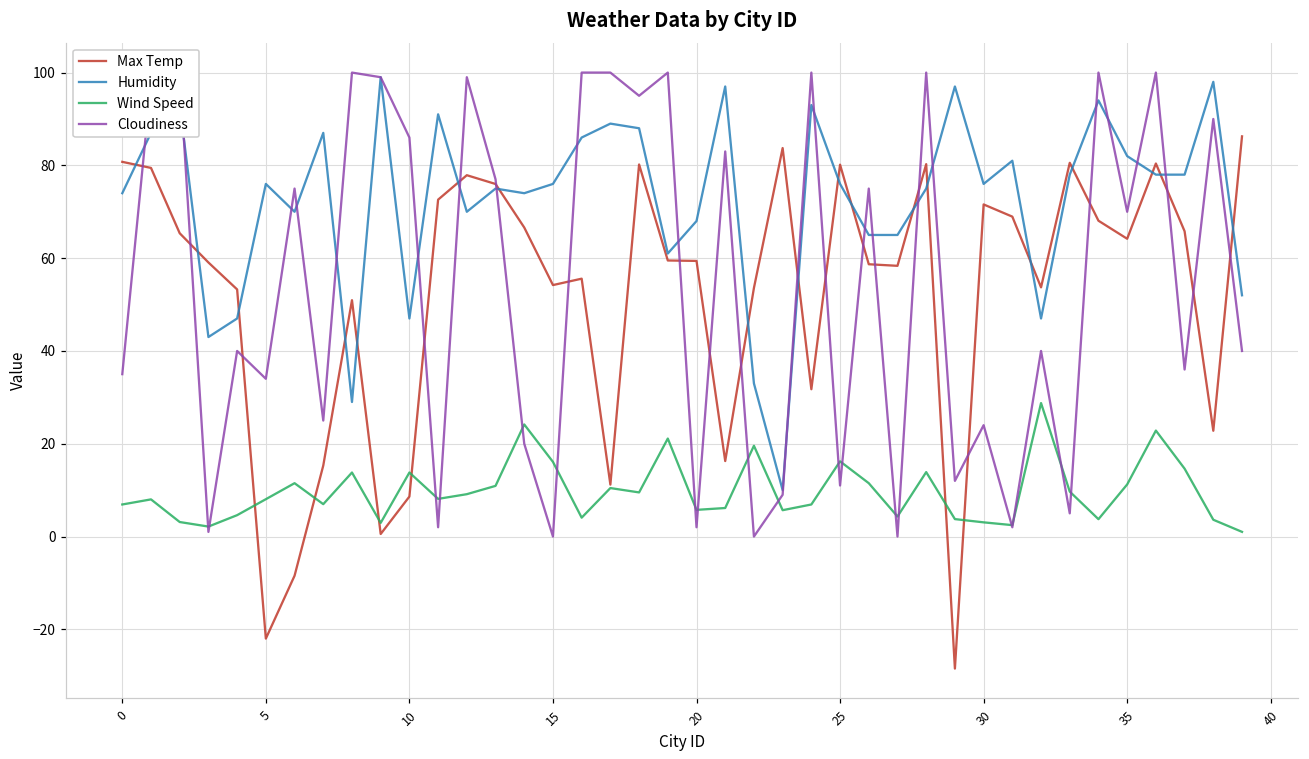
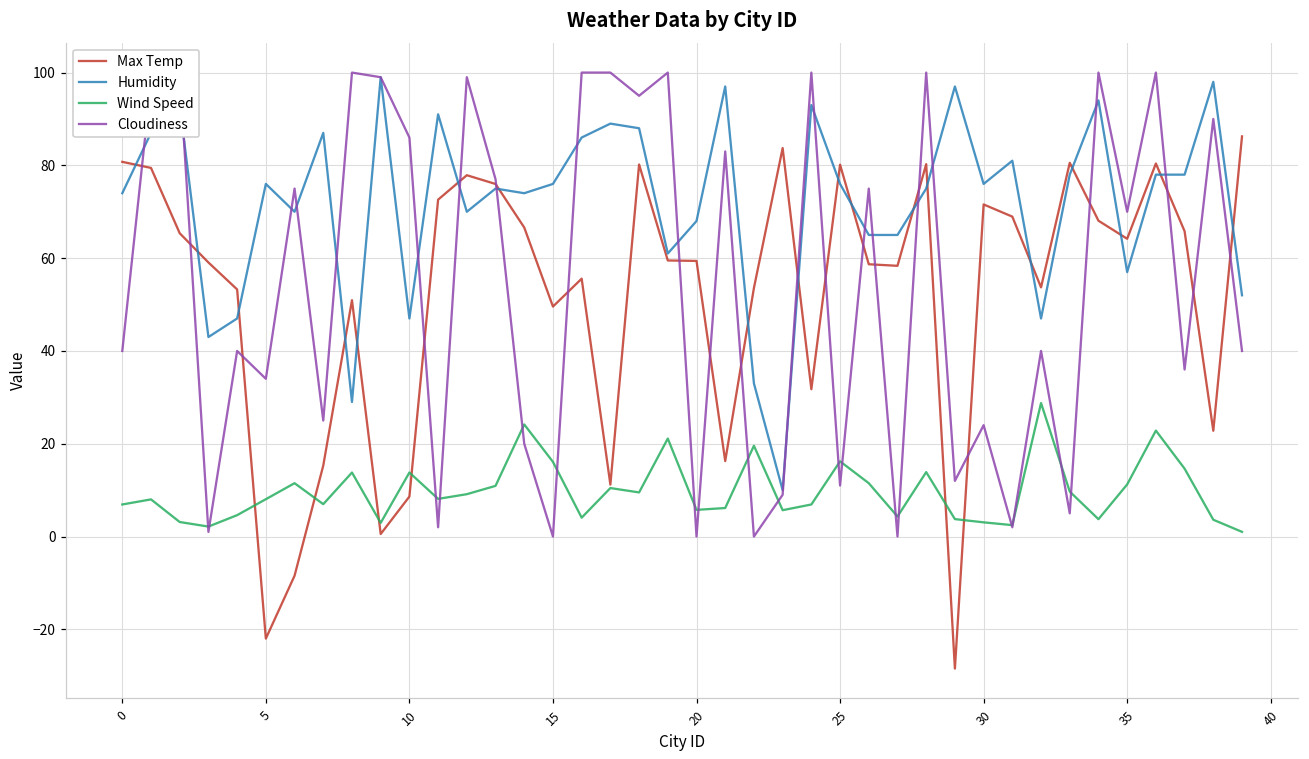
  {
    "Max Temp": {
      "0": 81,
      "5": -22,
      "10": 9,
-     "15": 54,
+     "15": 50,
      "20": 59,
      "25": 80,
      "30": 72,
      "35": 64
    },
    "Humidity": {
      "0": 74,
      "5": 76,
      "10": 47,
      "15": 76,
      "20": 68,
      "25": 76,
      "30": 76,
-     "35": 82
+     "35": 57
    },
    "Wind Speed": {
      "0": 7,
      "5": 8,
      "10": 14,
      "15": 16,
      "20": 6,
      "25": 16,
      "30": 3,
      "35": 11
    },
    "Cloudiness": {
-     "0": 35,
+     "0": 40,
      "5": 34,
      "10": 86,
      "15": 0,
-     "20": 2,
+     "20": 0,
      "25": 11,
      "30": 24,
      "35": 70
    }
  }
